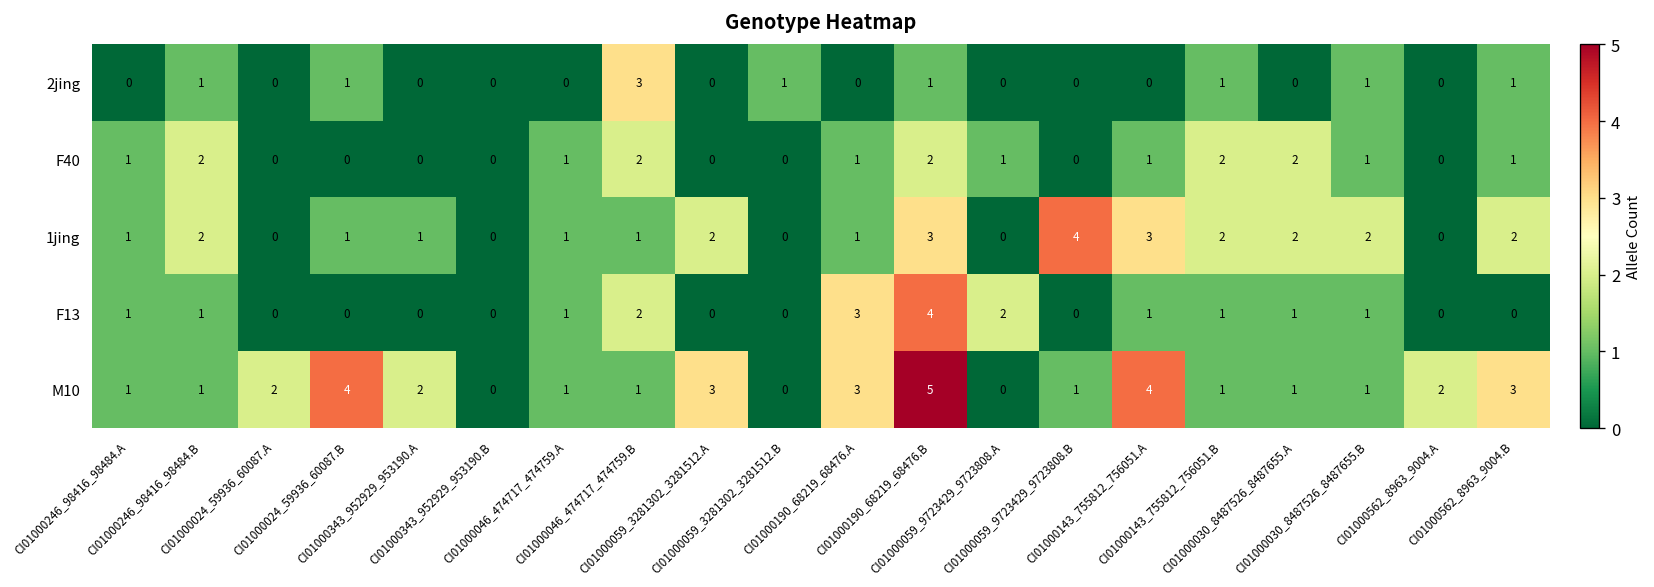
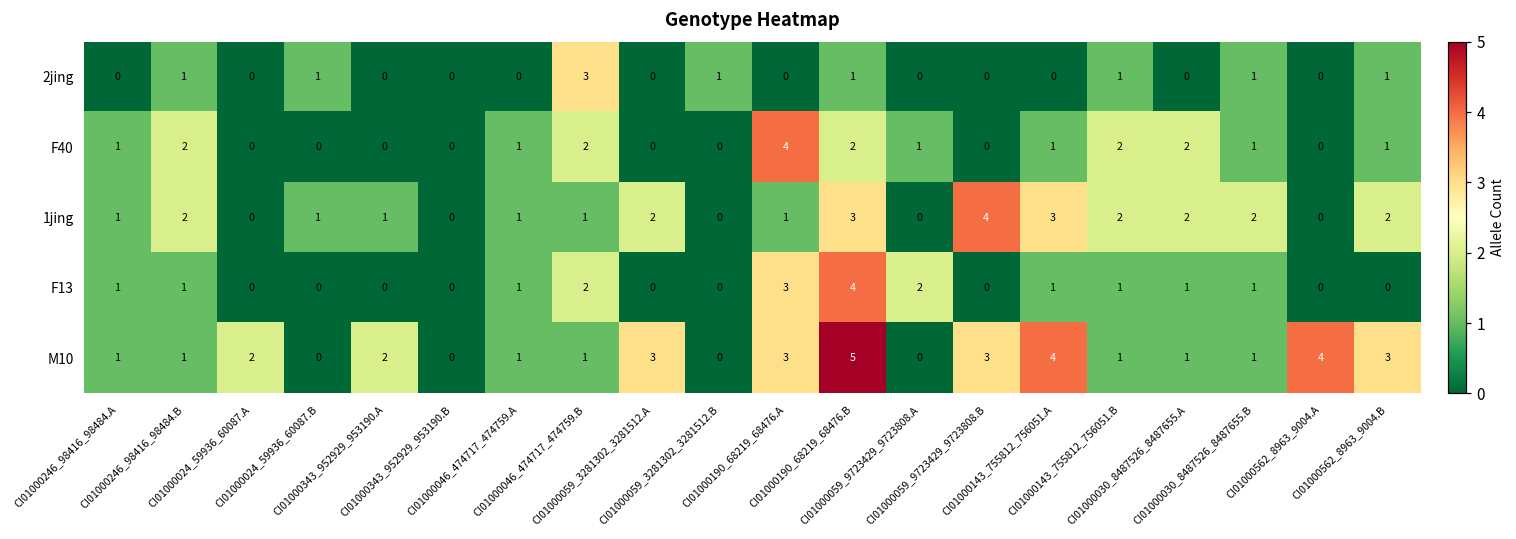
  {
    "2jing": {
      "CI01000246_98416_98484.A": 0,
      "CI01000246_98416_98484.B": 1,
      "CI01000024_59936_60087.A": 0,
      "CI01000024_59936_60087.B": 1,
      "CI01000343_952929_953190.A": 0,
      "CI01000343_952929_953190.B": 0,
      "CI01000046_474717_474759.A": 0,
      "CI01000046_474717_474759.B": 3,
      "CI01000059_3281302_3281512.A": 0,
      "CI01000059_3281302_3281512.B": 1,
      "CI01000190_68219_68476.A": 0,
      "CI01000190_68219_68476.B": 1,
      "CI01000059_9723429_9723808.A": 0,
      "CI01000059_9723429_9723808.B": 0,
      "CI01000143_755812_756051.A": 0,
      "CI01000143_755812_756051.B": 1,
      "CI01000030_8487526_8487655.A": 0,
      "CI01000030_8487526_8487655.B": 1,
      "CI01000562_8963_9004.A": 0,
      "CI01000562_8963_9004.B": 1
    },
    "F40": {
      "CI01000246_98416_98484.A": 1,
      "CI01000246_98416_98484.B": 2,
      "CI01000024_59936_60087.A": 0,
      "CI01000024_59936_60087.B": 0,
      "CI01000343_952929_953190.A": 0,
      "CI01000343_952929_953190.B": 0,
      "CI01000046_474717_474759.A": 1,
      "CI01000046_474717_474759.B": 2,
      "CI01000059_3281302_3281512.A": 0,
      "CI01000059_3281302_3281512.B": 0,
-     "CI01000190_68219_68476.A": 1,
+     "CI01000190_68219_68476.A": 4,
      "CI01000190_68219_68476.B": 2,
      "CI01000059_9723429_9723808.A": 1,
      "CI01000059_9723429_9723808.B": 0,
      "CI01000143_755812_756051.A": 1,
      "CI01000143_755812_756051.B": 2,
      "CI01000030_8487526_8487655.A": 2,
      "CI01000030_8487526_8487655.B": 1,
      "CI01000562_8963_9004.A": 0,
      "CI01000562_8963_9004.B": 1
    },
    "1jing": {
      "CI01000246_98416_98484.A": 1,
      "CI01000246_98416_98484.B": 2,
      "CI01000024_59936_60087.A": 0,
      "CI01000024_59936_60087.B": 1,
      "CI01000343_952929_953190.A": 1,
      "CI01000343_952929_953190.B": 0,
      "CI01000046_474717_474759.A": 1,
      "CI01000046_474717_474759.B": 1,
      "CI01000059_3281302_3281512.A": 2,
      "CI01000059_3281302_3281512.B": 0,
      "CI01000190_68219_68476.A": 1,
      "CI01000190_68219_68476.B": 3,
      "CI01000059_9723429_9723808.A": 0,
      "CI01000059_9723429_9723808.B": 4,
      "CI01000143_755812_756051.A": 3,
      "CI01000143_755812_756051.B": 2,
      "CI01000030_8487526_8487655.A": 2,
      "CI01000030_8487526_8487655.B": 2,
      "CI01000562_8963_9004.A": 0,
      "CI01000562_8963_9004.B": 2
    },
    "F13": {
      "CI01000246_98416_98484.A": 1,
      "CI01000246_98416_98484.B": 1,
      "CI01000024_59936_60087.A": 0,
      "CI01000024_59936_60087.B": 0,
      "CI01000343_952929_953190.A": 0,
      "CI01000343_952929_953190.B": 0,
      "CI01000046_474717_474759.A": 1,
      "CI01000046_474717_474759.B": 2,
      "CI01000059_3281302_3281512.A": 0,
      "CI01000059_3281302_3281512.B": 0,
      "CI01000190_68219_68476.A": 3,
      "CI01000190_68219_68476.B": 4,
      "CI01000059_9723429_9723808.A": 2,
      "CI01000059_9723429_9723808.B": 0,
      "CI01000143_755812_756051.A": 1,
      "CI01000143_755812_756051.B": 1,
      "CI01000030_8487526_8487655.A": 1,
      "CI01000030_8487526_8487655.B": 1,
      "CI01000562_8963_9004.A": 0,
      "CI01000562_8963_9004.B": 0
    },
    "M10": {
      "CI01000246_98416_98484.A": 1,
      "CI01000246_98416_98484.B": 1,
      "CI01000024_59936_60087.A": 2,
-     "CI01000024_59936_60087.B": 4,
+     "CI01000024_59936_60087.B": 0,
      "CI01000343_952929_953190.A": 2,
      "CI01000343_952929_953190.B": 0,
      "CI01000046_474717_474759.A": 1,
      "CI01000046_474717_474759.B": 1,
      "CI01000059_3281302_3281512.A": 3,
      "CI01000059_3281302_3281512.B": 0,
      "CI01000190_68219_68476.A": 3,
      "CI01000190_68219_68476.B": 5,
      "CI01000059_9723429_9723808.A": 0,
-     "CI01000059_9723429_9723808.B": 1,
+     "CI01000059_9723429_9723808.B": 3,
      "CI01000143_755812_756051.A": 4,
      "CI01000143_755812_756051.B": 1,
      "CI01000030_8487526_8487655.A": 1,
      "CI01000030_8487526_8487655.B": 1,
-     "CI01000562_8963_9004.A": 2,
+     "CI01000562_8963_9004.A": 4,
      "CI01000562_8963_9004.B": 3
    }
  }
